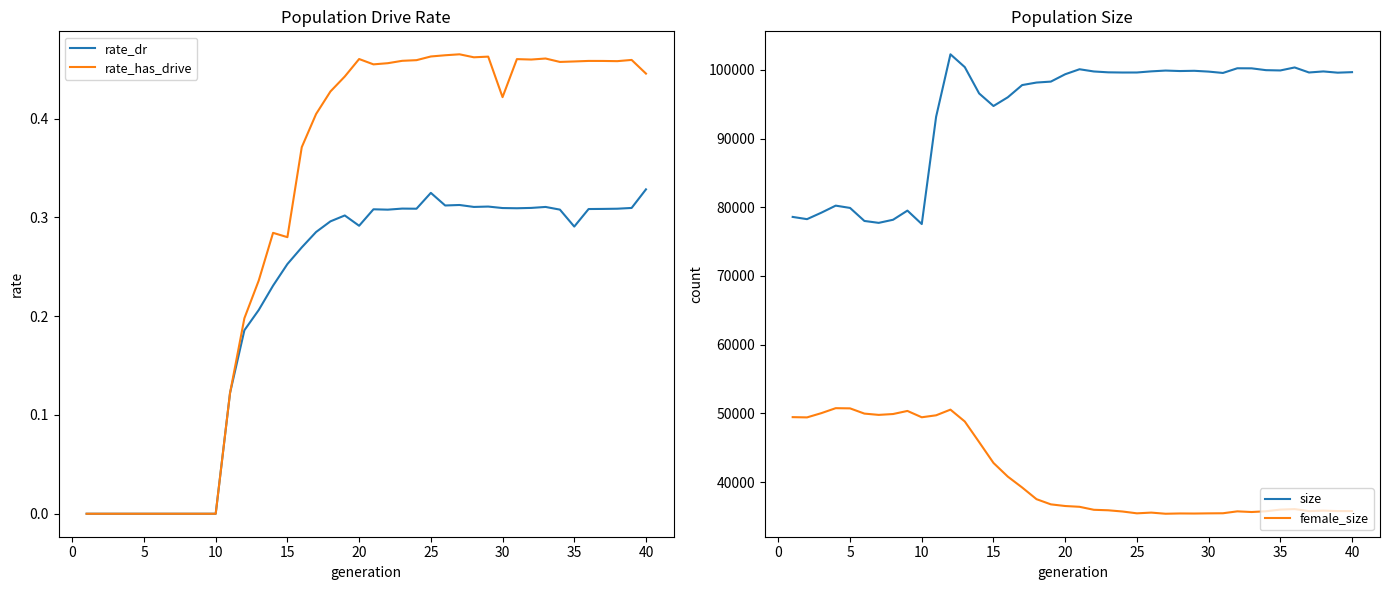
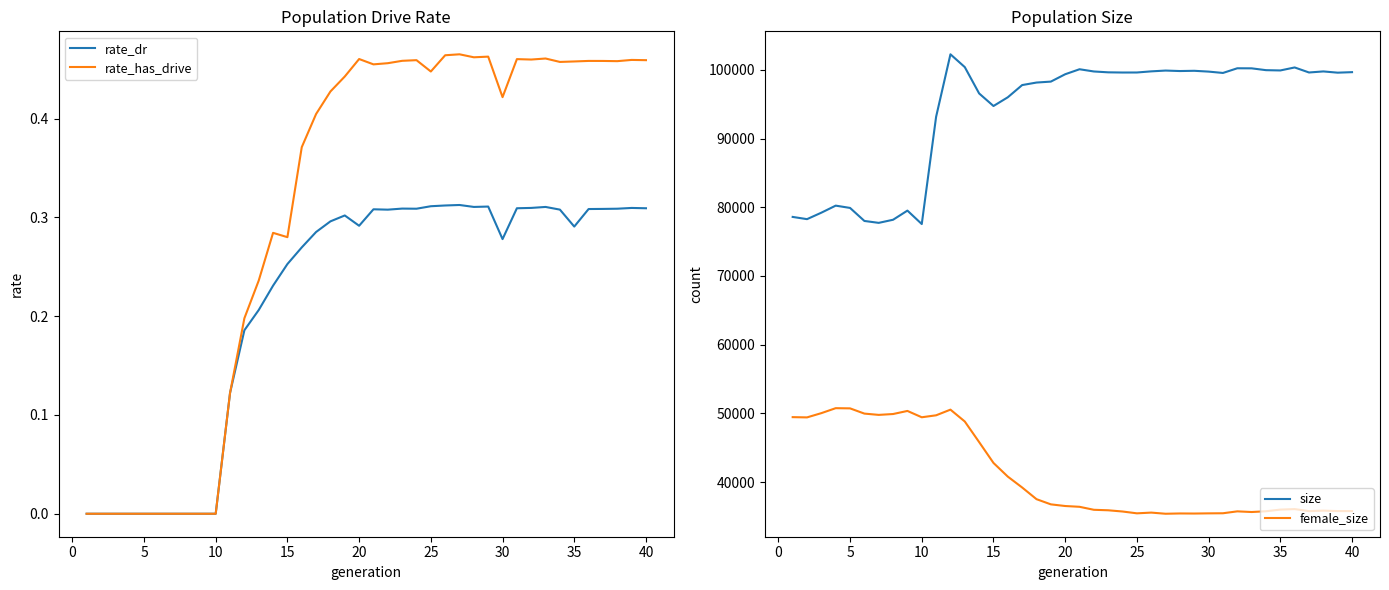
  {
    "Population Drive Rate": {
      "rate_dr": {
        "15": 0.25,
        "20": 0.29,
-       "25": 0.32,
-       "30": 0.31,
+       "25": 0.31,
+       "30": 0.28,
        "35": 0.29,
-       "40": 0.33
+       "40": 0.31
      },
      "rate_has_drive": {
        "15": 0.28,
        "20": 0.46,
-       "25": 0.46,
+       "25": 0.45,
        "30": 0.42,
        "35": 0.46,
-       "40": 0.45
+       "40": 0.46
      }
    },
    "Population Size": {
      "size": {
        "5": 80000,
        "10": 78000,
        "15": 95000,
        "20": 99000,
        "25": 100000,
        "30": 100000,
        "35": 100000,
        "40": 100000
      },
      "female_size": {
        "5": 51000,
        "10": 49000,
        "15": 43000,
        "20": 37000,
        "25": 35000,
        "30": 35000
      }
    }
  }
